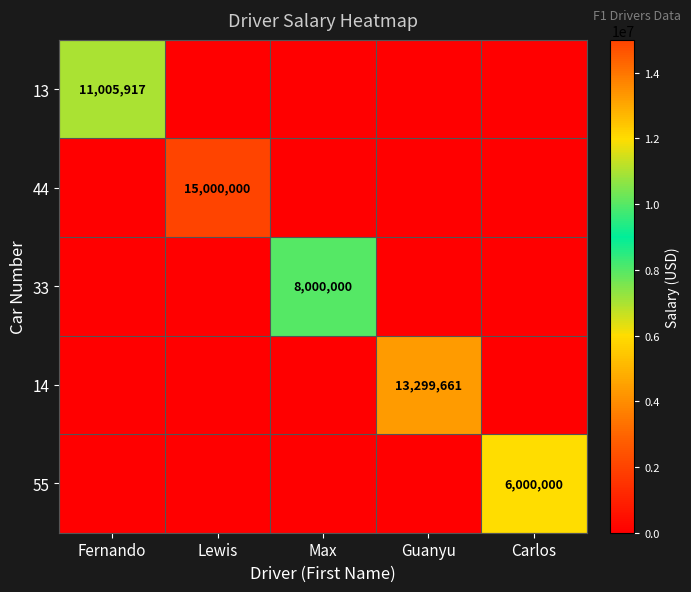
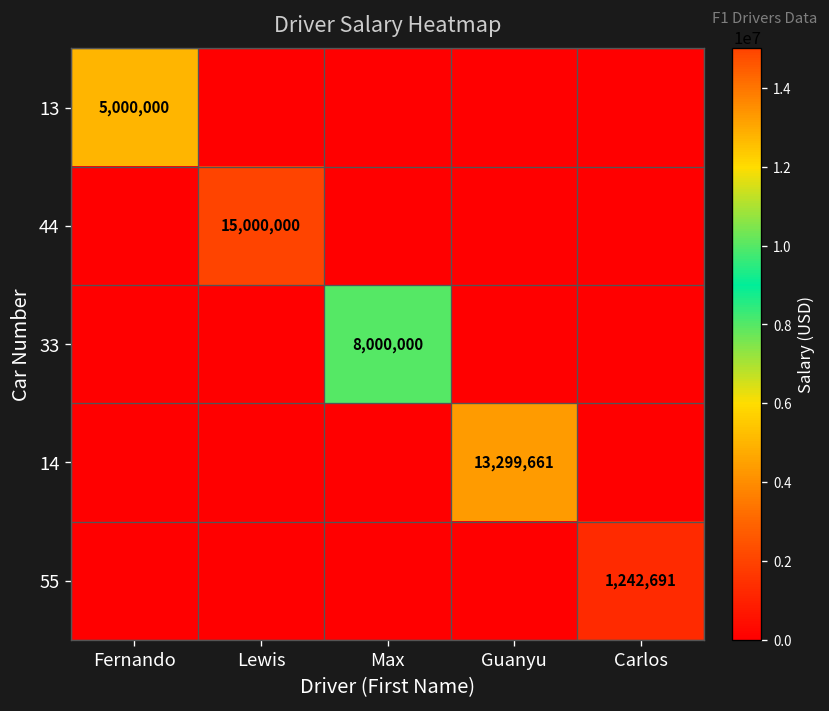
  {
    "13": {
-     "Fernando": "11,005,917"
+     "Fernando": "5,000,000"
    },
    "44": {
      "Lewis": "15,000,000"
    },
    "33": {
      "Max": "8,000,000"
    },
    "14": {
      "Guanyu": "13,299,661"
    },
    "55": {
-     "Carlos": "6,000,000"
+     "Carlos": "1,242,691"
    }
  }
